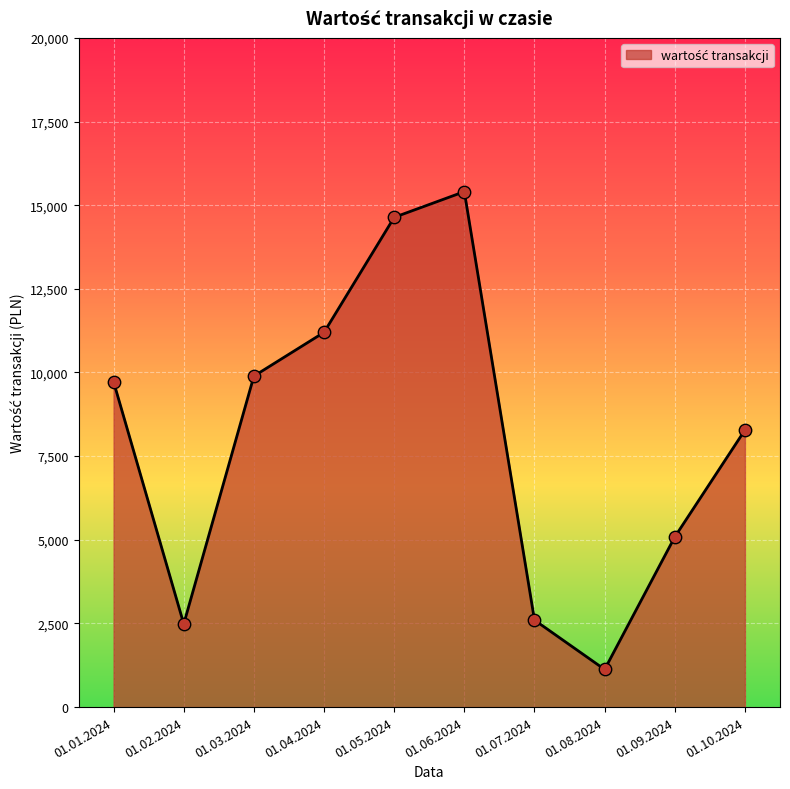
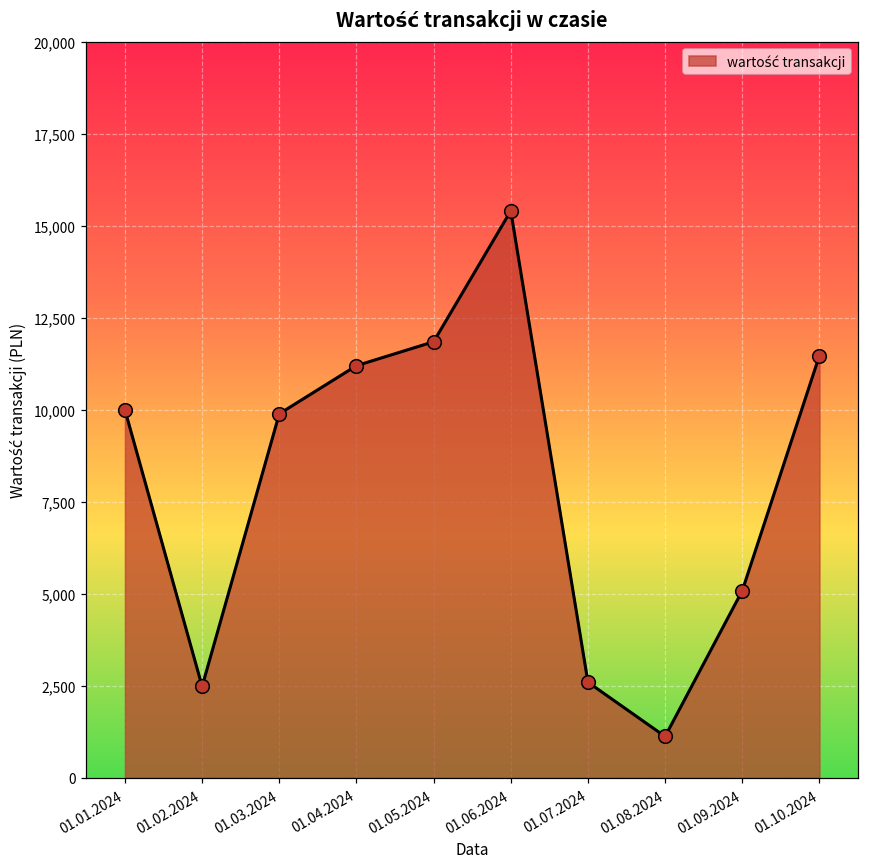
  {
-   "01.01.2024": "9,700",
+   "01.01.2024": "10,000",
    "01.02.2024": "2,500",
    "01.03.2024": "9,900",
    "01.04.2024": "11,200",
-   "01.05.2024": "14,600",
+   "01.05.2024": "11,900",
    "01.06.2024": "15,400",
    "01.07.2024": "2,600",
    "01.08.2024": "1,100",
    "01.09.2024": "5,100",
-   "01.10.2024": "8,300"
+   "01.10.2024": "11,500"
  }
